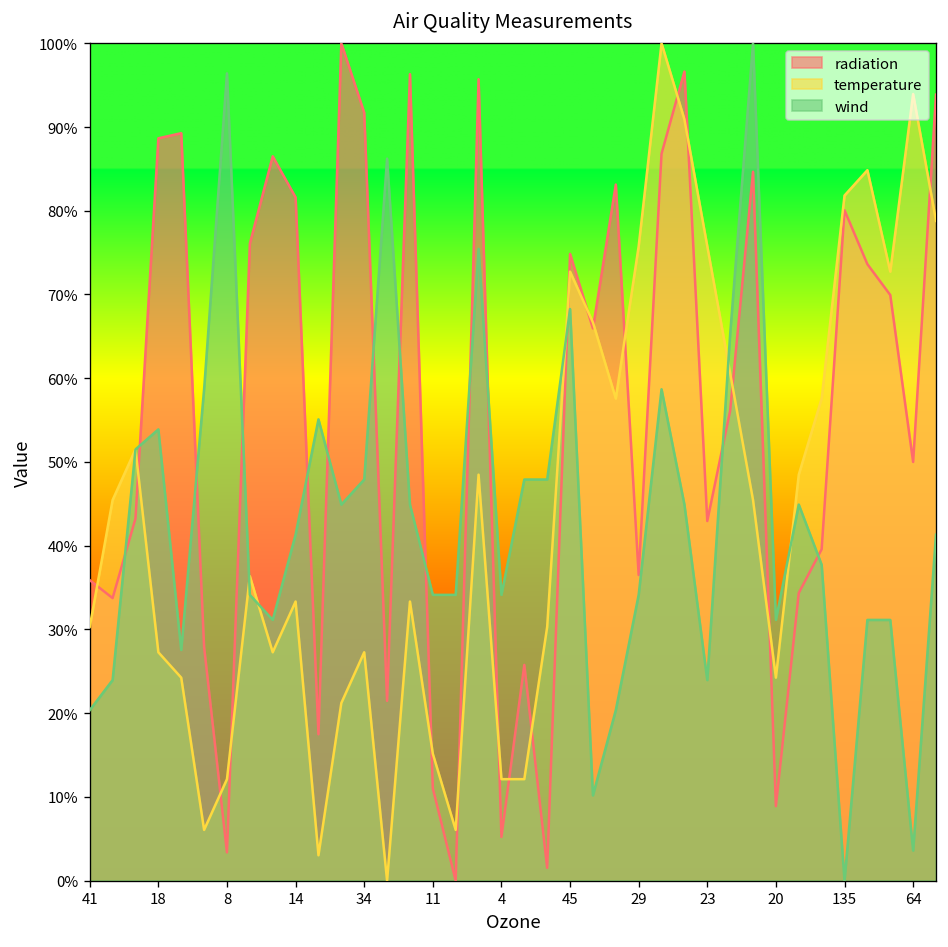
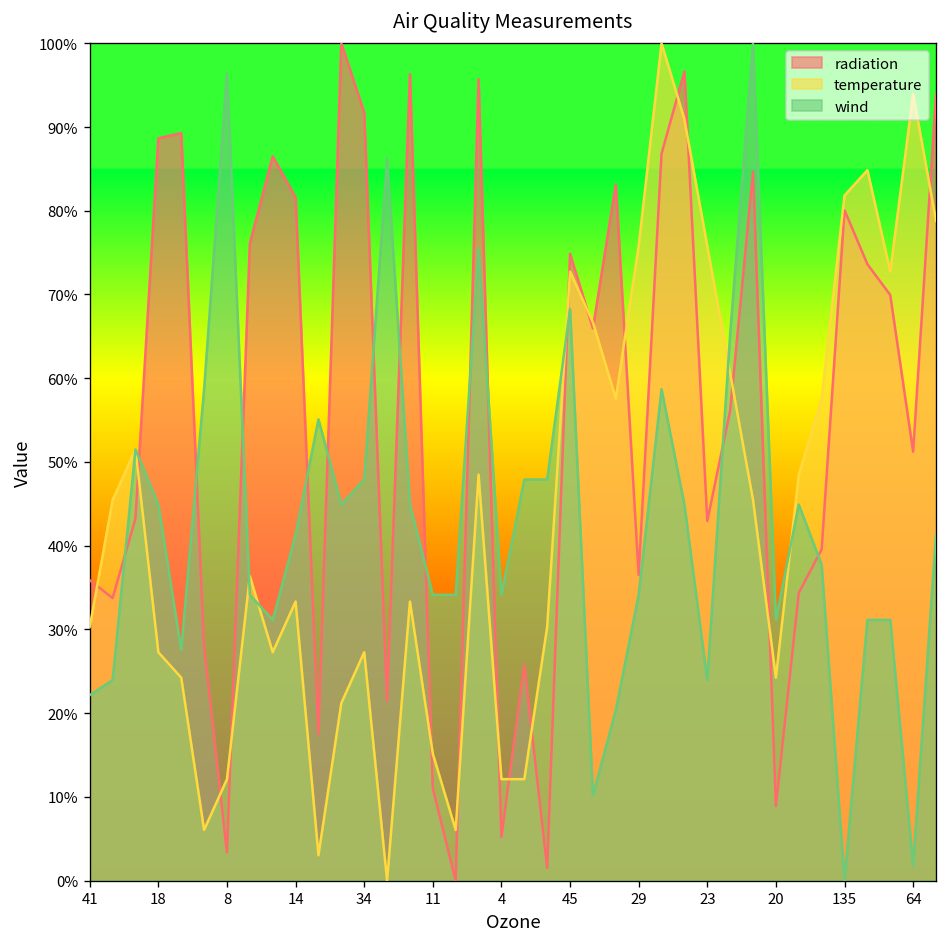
  {
    "radiation": {
      "41": "36%",
      "18": "89%",
      "45": "75%",
      "135": "80%",
-     "64": "50%"
+     "64": "51%"
    },
    "temperature": {
      "41": "30%",
      "18": "27%",
      "45": "73%",
      "135": "82%"
    },
    "wind": {
-     "41": "20%",
-     "18": "54%",
+     "41": "22%",
+     "18": "45%",
      "45": "68%",
      "135": "0%",
-     "64": "4%"
+     "64": "2%"
    }
  }
